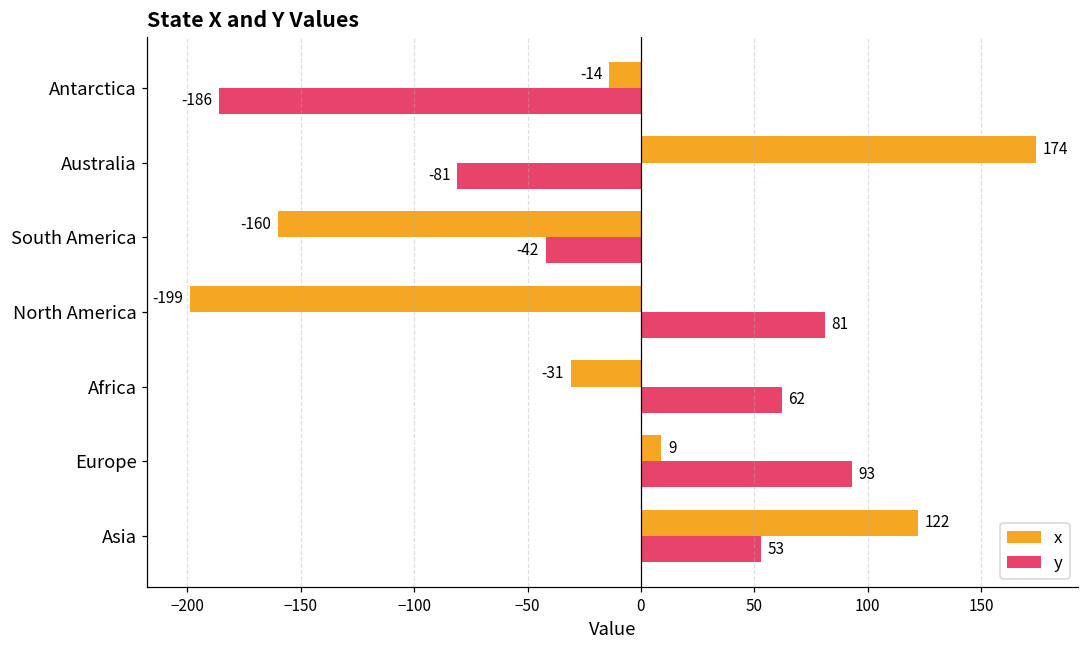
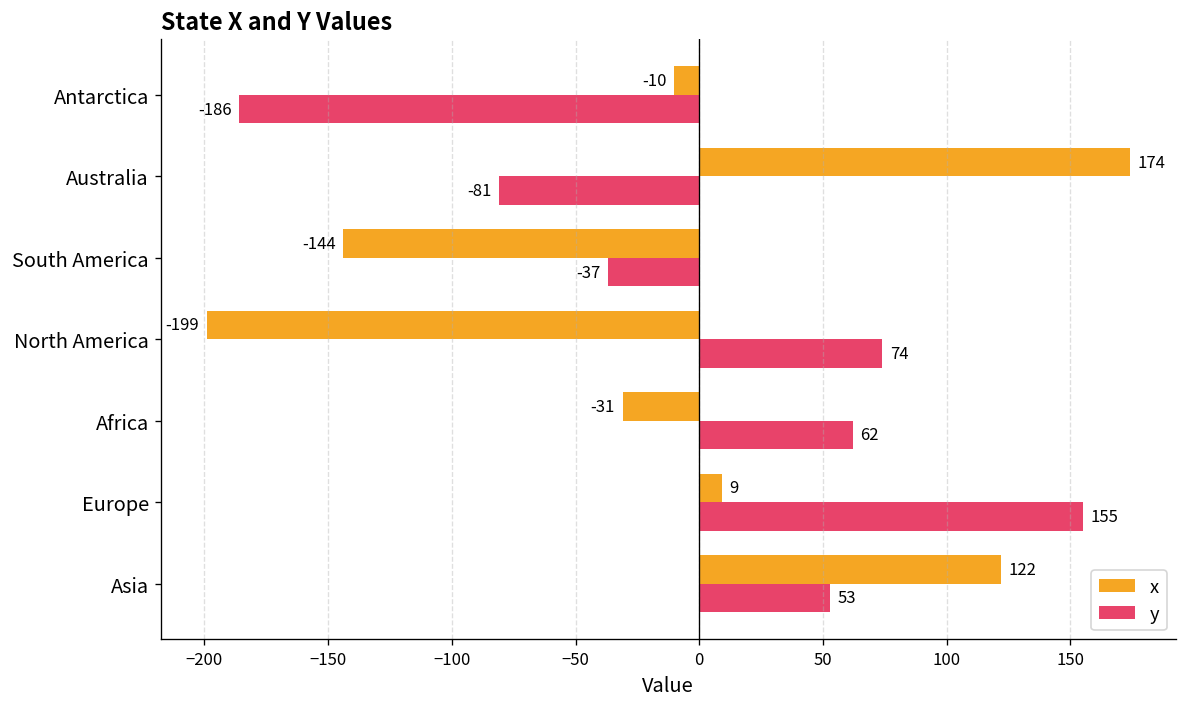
  {
    "x": {
-     "Antarctica": -14,
+     "Antarctica": -10,
      "Australia": 174,
-     "South America": -160,
+     "South America": -144,
      "North America": -199,
      "Africa": -31,
      "Europe": 9,
      "Asia": 122
    },
    "y": {
      "Antarctica": -186,
      "Australia": -81,
-     "South America": -42,
-     "North America": 81,
+     "South America": -37,
+     "North America": 74,
      "Africa": 62,
-     "Europe": 93,
+     "Europe": 155,
      "Asia": 53
    }
  }
